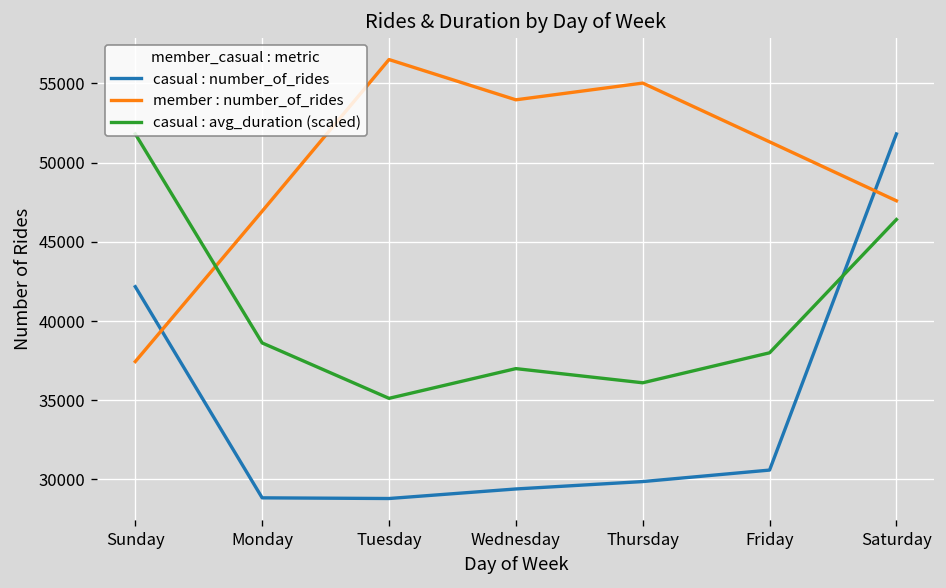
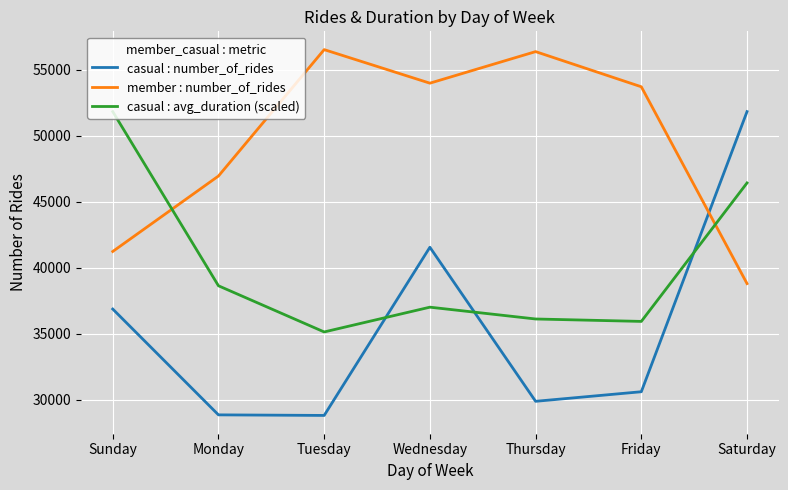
  {
    "casual : number_of_rides": {
-     "Sunday": 42200,
+     "Sunday": 36900,
      "Monday": 28800,
      "Tuesday": 28800,
-     "Wednesday": 29400,
+     "Wednesday": 41500,
      "Thursday": 29900,
      "Friday": 30600,
      "Saturday": 51800
    },
    "member : number_of_rides": {
-     "Sunday": 37400,
+     "Sunday": 41200,
      "Monday": 46900,
      "Tuesday": 56500,
      "Wednesday": 54000,
-     "Thursday": 55000,
-     "Friday": 51300,
-     "Saturday": 47600
+     "Thursday": 56400,
+     "Friday": 53700,
+     "Saturday": 38800
    },
    "casual : avg_duration (scaled)": {
      "Monday": 38600,
      "Tuesday": 35100,
      "Wednesday": 37000,
      "Thursday": 36100,
-     "Friday": 38000,
+     "Friday": 35900,
      "Saturday": 46400
    }
  }
